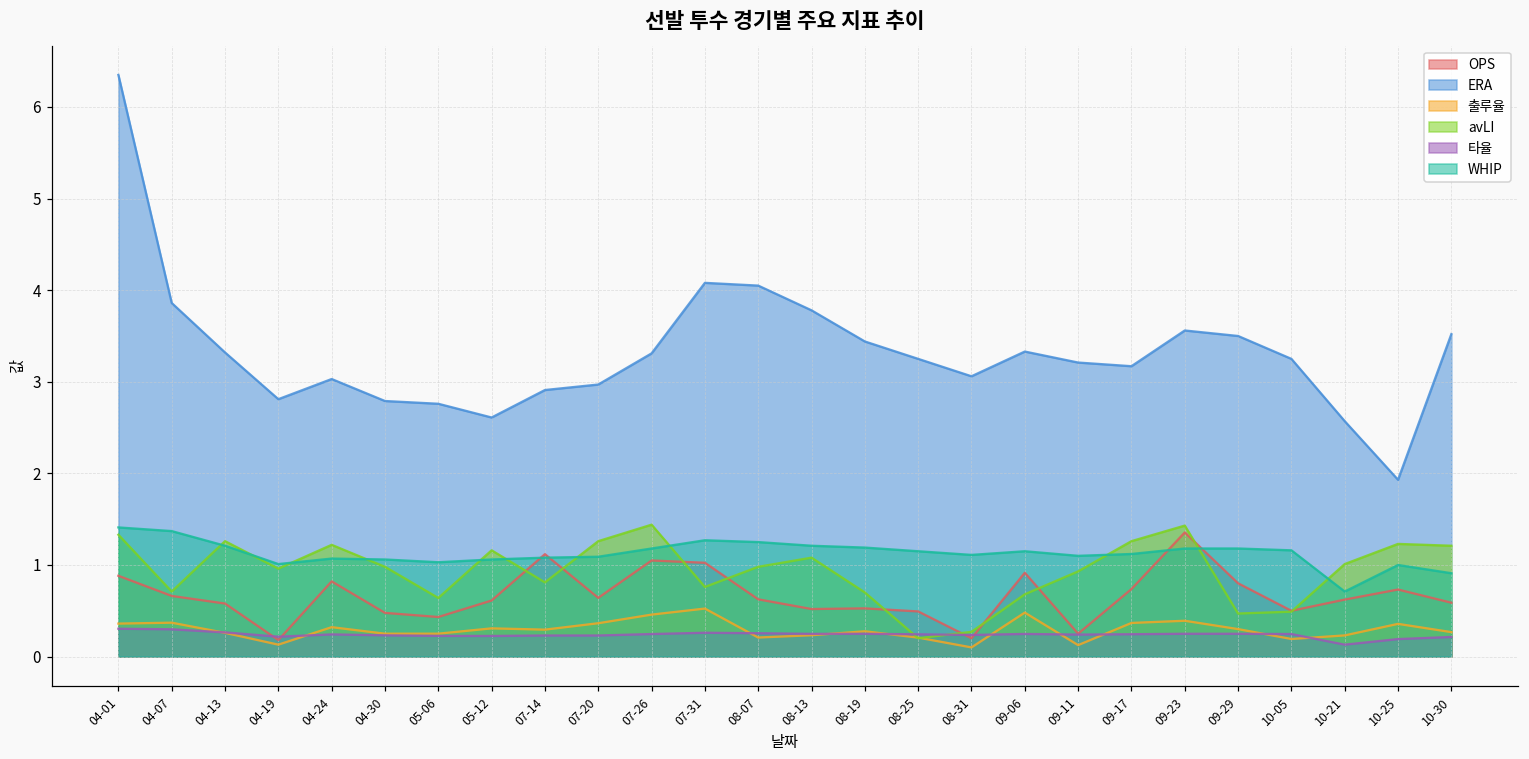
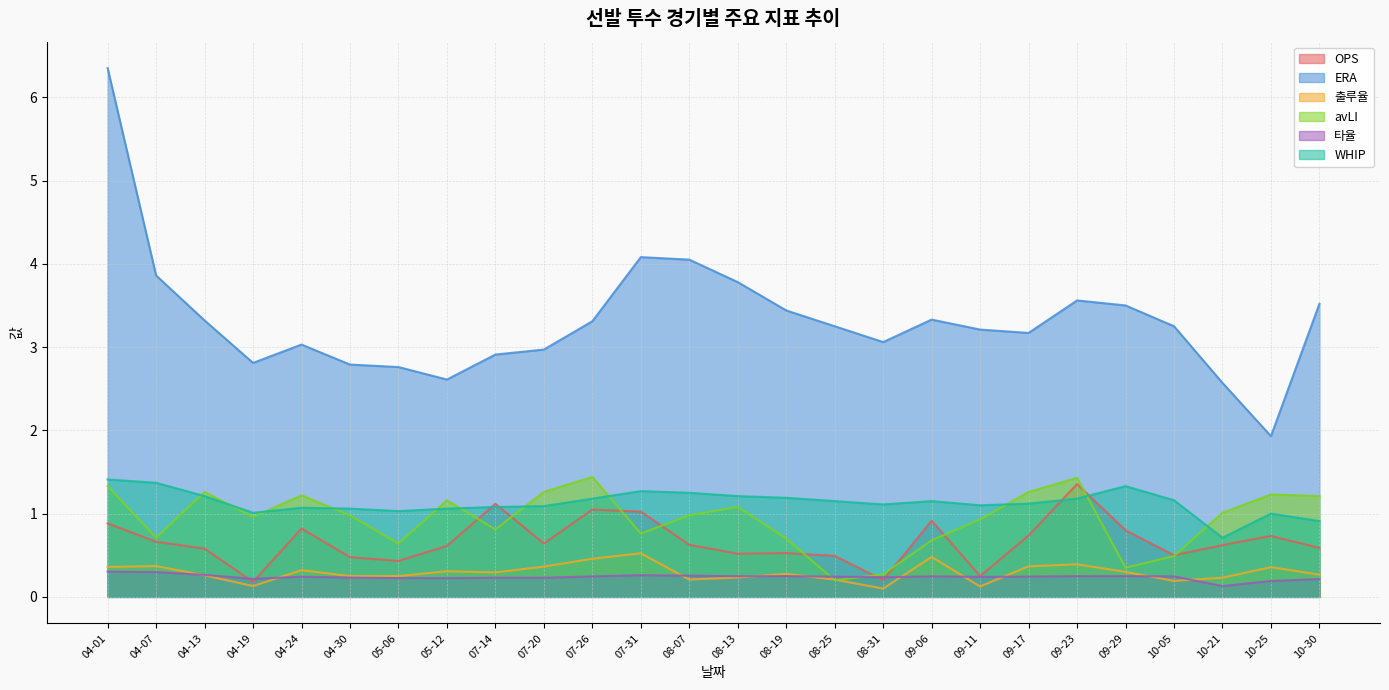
  {
    "OPS": {
      "04-01": 0.9,
      "04-07": 0.7,
      "04-13": 0.6,
      "04-19": 0.2,
      "04-24": 0.8,
      "04-30": 0.5,
      "05-06": 0.4,
      "05-12": 0.6,
      "07-14": 1.1,
      "07-20": 0.6,
      "07-26": 1.0,
      "07-31": 1.0,
      "08-07": 0.6,
      "08-13": 0.5,
      "08-19": 0.5,
      "08-25": 0.5,
      "08-31": 0.2,
      "09-06": 0.9,
      "09-17": 0.7,
      "09-23": 1.4,
      "09-29": 0.8,
      "10-21": 0.6,
      "10-25": 0.7,
      "10-30": 0.6
    },
    "ERA": {
      "04-01": 6.4,
      "04-07": 3.9,
      "04-13": 3.3,
      "04-19": 2.8,
      "04-24": 3.0,
      "04-30": 2.8,
      "05-06": 2.8,
      "05-12": 2.6,
      "07-14": 2.9,
      "07-20": 3.0,
      "07-26": 3.3,
      "07-31": 4.1,
      "08-07": 4.1,
      "08-13": 3.8,
      "08-19": 3.4,
      "08-25": 3.3,
      "08-31": 3.1,
      "09-06": 3.3,
      "09-11": 3.2,
      "09-17": 3.2,
      "09-23": 3.6,
      "09-29": 3.5,
      "10-05": 3.3,
      "10-21": 2.6,
      "10-25": 1.9,
      "10-30": 3.5
    },
    "출루율": {
      "04-01": 0.4,
      "04-07": 0.4,
      "04-19": 0.1,
      "04-24": 0.3,
      "05-12": 0.3,
      "07-14": 0.3,
      "07-20": 0.4,
      "07-26": 0.5,
      "07-31": 0.5,
      "08-07": 0.2,
      "08-31": 0.1,
      "09-06": 0.5,
      "09-11": 0.1,
      "09-17": 0.4,
      "09-23": 0.4,
      "09-29": 0.3,
      "10-05": 0.2,
      "10-21": 0.2,
      "10-25": 0.4,
      "10-30": 0.3
    },
    "avLI": {
      "04-01": 1.3,
      "04-07": 0.7,
      "04-13": 1.3,
      "04-19": 1.0,
      "04-24": 1.2,
      "04-30": 1.0,
      "05-06": 0.6,
      "05-12": 1.2,
      "07-14": 0.8,
      "07-20": 1.3,
      "07-26": 1.4,
      "07-31": 0.8,
      "08-07": 1.0,
      "08-13": 1.1,
      "08-19": 0.7,
      "08-31": 0.3,
      "09-06": 0.7,
      "09-11": 0.9,
      "09-17": 1.3,
      "09-23": 1.4,
-     "09-29": 0.5,
+     "09-29": 0.4,
      "10-21": 1.0,
      "10-25": 1.2,
      "10-30": 1.2
    },
    "타율": {
      "04-01": 0.3,
      "04-07": 0.3,
      "04-19": 0.2,
      "04-24": 0.2,
      "05-12": 0.2,
      "07-14": 0.2,
      "07-20": 0.2,
      "07-26": 0.2,
      "07-31": 0.3,
      "08-07": 0.3,
      "08-25": 0.2,
      "08-31": 0.2,
      "09-06": 0.2,
      "09-17": 0.2,
      "09-23": 0.2,
      "09-29": 0.2,
      "10-05": 0.2,
      "10-21": 0.1,
      "10-25": 0.2,
      "10-30": 0.2
    },
    "WHIP": {
      "04-01": 1.4,
      "04-07": 1.4,
      "04-13": 1.2,
      "04-19": 1.0,
      "04-24": 1.1,
      "04-30": 1.1,
      "05-06": 1.0,
      "05-12": 1.1,
      "07-14": 1.1,
      "07-20": 1.1,
      "07-26": 1.2,
      "07-31": 1.3,
      "08-07": 1.3,
      "08-13": 1.2,
      "08-19": 1.2,
      "08-25": 1.2,
      "08-31": 1.1,
      "09-06": 1.2,
      "09-11": 1.1,
      "09-17": 1.1,
      "09-23": 1.2,
-     "09-29": 1.2,
+     "09-29": 1.3,
      "10-05": 1.2,
      "10-21": 0.7,
      "10-25": 1.0,
      "10-30": 0.9
    }
  }
